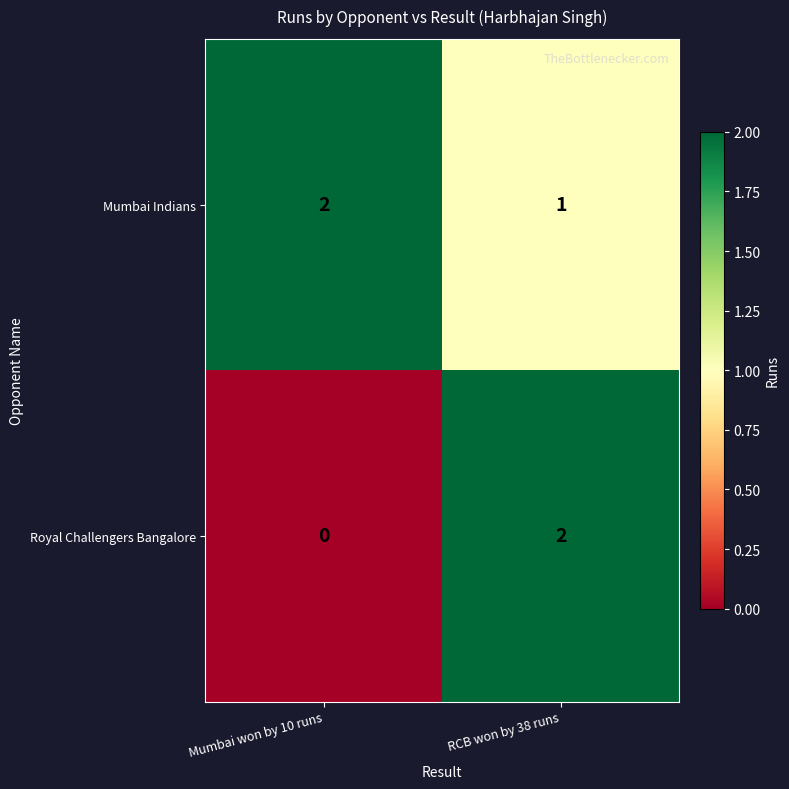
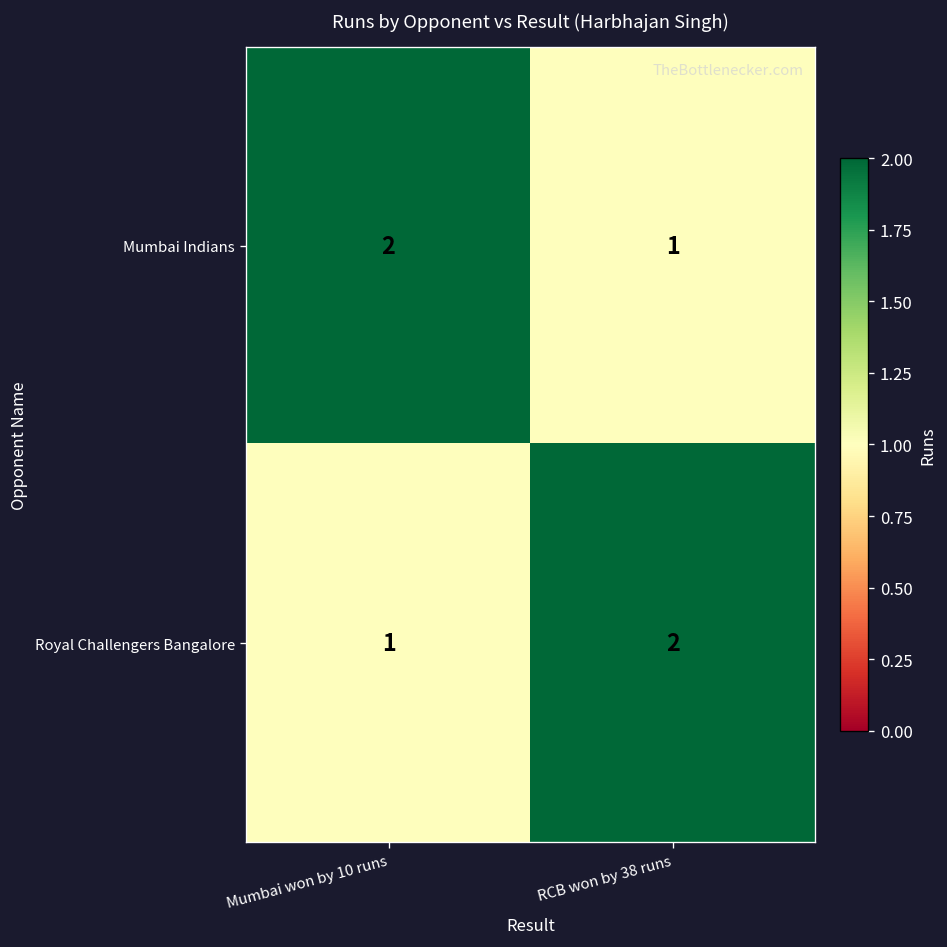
  {
    "Mumbai Indians": {
      "Mumbai won by 10 runs": 2,
      "RCB won by 38 runs": 1
    },
    "Royal Challengers Bangalore": {
-     "Mumbai won by 10 runs": 0,
+     "Mumbai won by 10 runs": 1,
      "RCB won by 38 runs": 2
    }
  }
